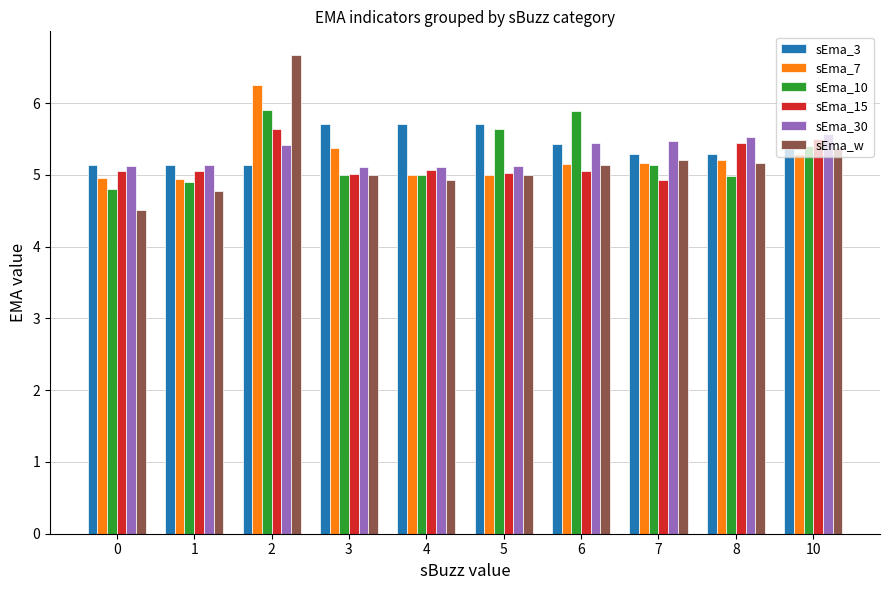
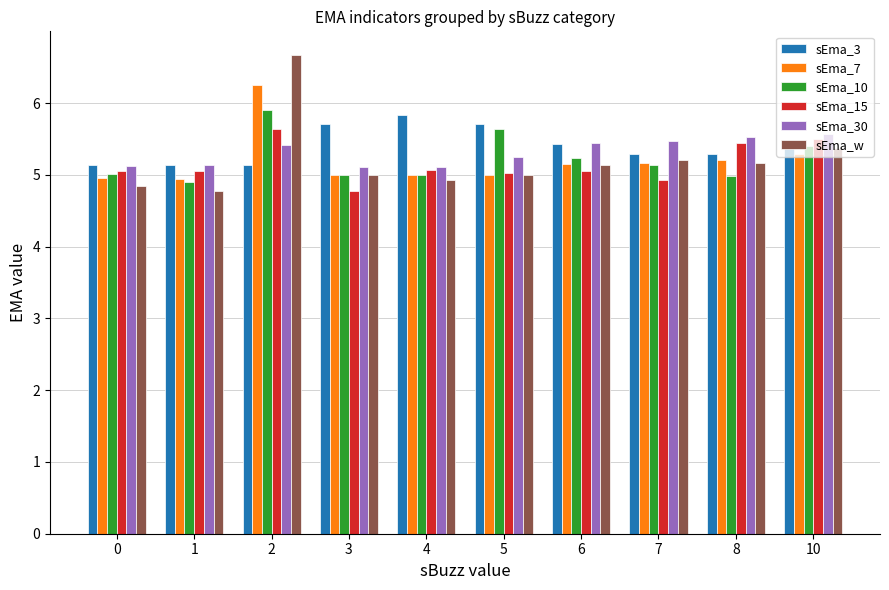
  {
    "sEma_3": {
      "0": 5.1,
      "1": 5.1,
      "2": 5.1,
      "3": 5.7,
-     "4": 5.7,
+     "4": 5.8,
      "5": 5.7,
      "6": 5.4,
      "7": 5.3,
      "8": 5.3
    },
    "sEma_7": {
      "0": 5.0,
      "1": 4.9,
      "2": 6.2,
-     "3": 5.4,
+     "3": 5.0,
      "4": 5.0,
      "5": 5.0,
      "6": 5.2,
      "7": 5.2,
      "8": 5.2
    },
    "sEma_10": {
-     "0": 4.8,
+     "0": 5.0,
      "1": 4.9,
      "2": 5.9,
      "3": 5.0,
      "4": 5.0,
      "5": 5.6,
-     "6": 5.9,
+     "6": 5.2,
      "7": 5.1,
      "8": 5.0
    },
    "sEma_15": {
      "0": 5.0,
      "1": 5.1,
      "2": 5.6,
-     "3": 5.0,
+     "3": 4.8,
      "4": 5.1,
      "5": 5.0,
      "6": 5.1,
      "7": 4.9,
      "8": 5.4
    },
    "sEma_30": {
      "0": 5.1,
      "1": 5.1,
      "2": 5.4,
      "3": 5.1,
      "4": 5.1,
-     "5": 5.1,
+     "5": 5.3,
      "6": 5.4,
      "7": 5.5,
      "8": 5.5
    },
    "sEma_w": {
-     "0": 4.5,
+     "0": 4.9,
      "1": 4.8,
      "2": 6.7,
      "3": 5.0,
      "4": 4.9,
      "5": 5.0,
      "6": 5.1,
      "7": 5.2,
      "8": 5.2
    }
  }
